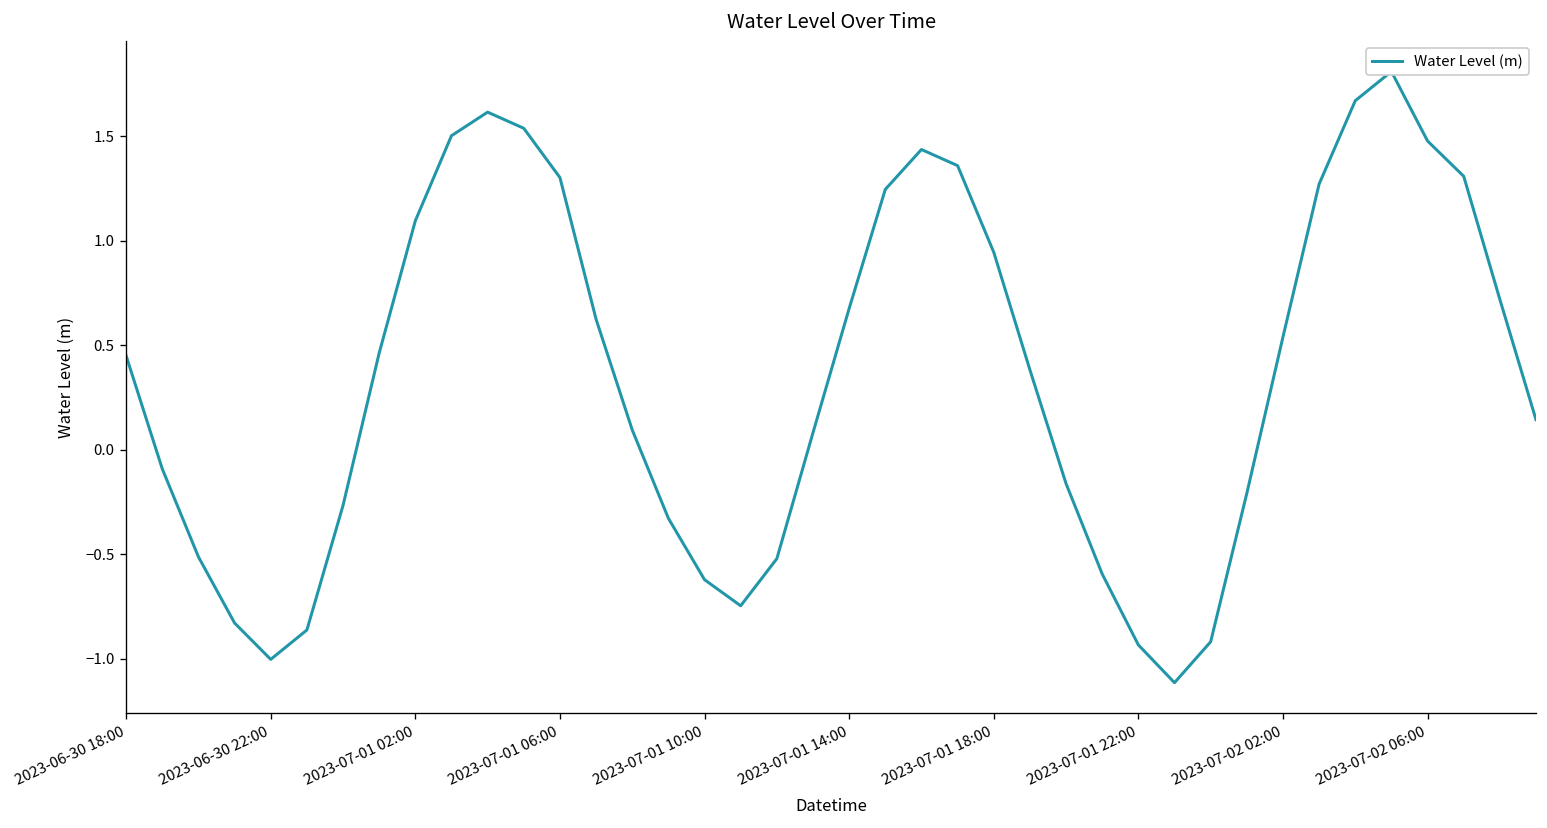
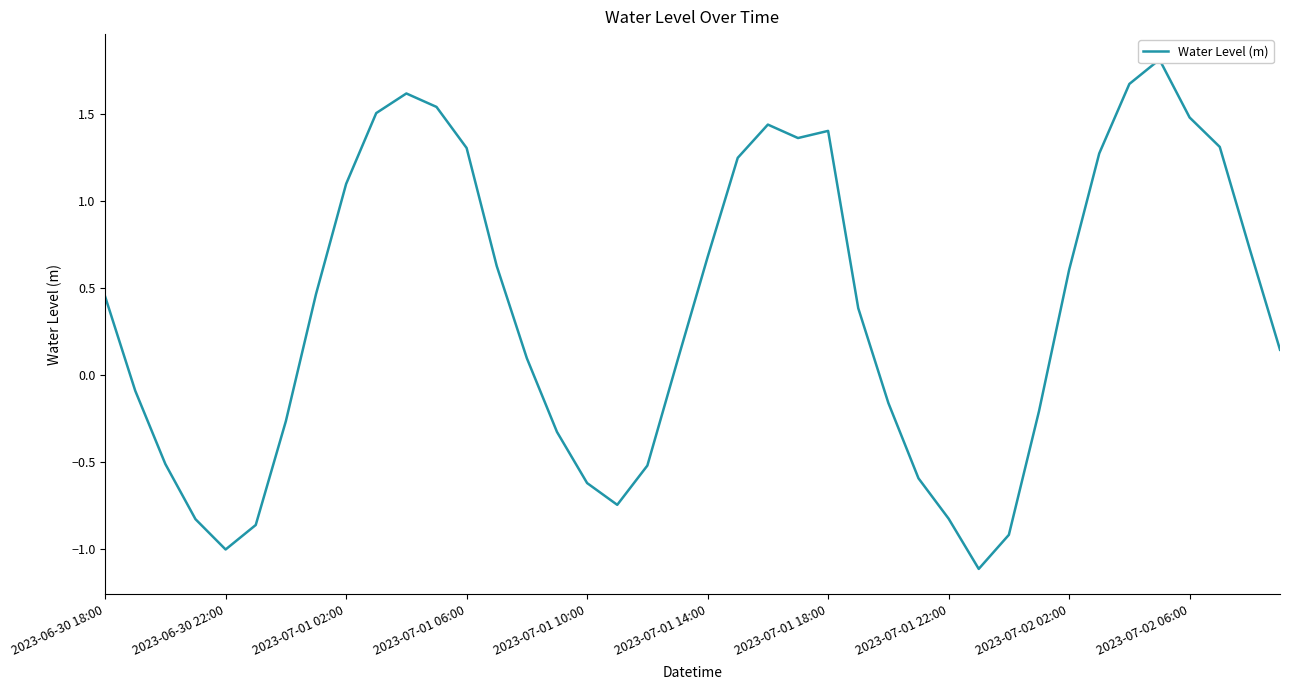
  {
    "2023-06-30 18:00": 0.45,
    "2023-06-30 22:00": -1.00,
    "2023-07-01 02:00": 1.10,
    "2023-07-01 06:00": 1.30,
    "2023-07-01 10:00": -0.62,
    "2023-07-01 14:00": 0.68,
-   "2023-07-01 18:00": 0.95,
-   "2023-07-01 22:00": -0.93,
-   "2023-07-02 02:00": 0.54,
+   "2023-07-01 18:00": 1.40,
+   "2023-07-01 22:00": -0.83,
+   "2023-07-02 02:00": 0.60,
    "2023-07-02 06:00": 1.48
  }
